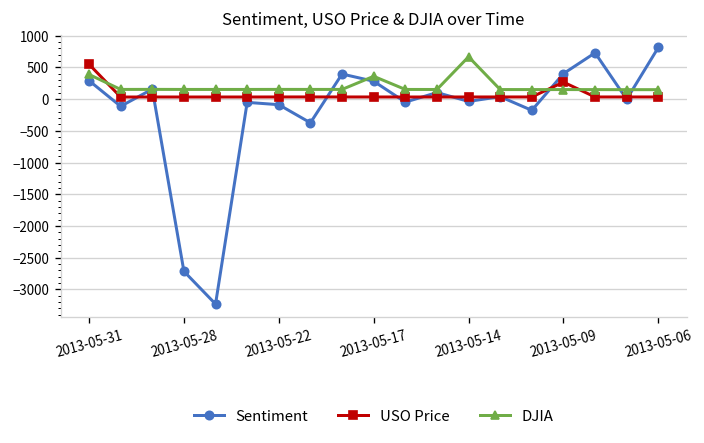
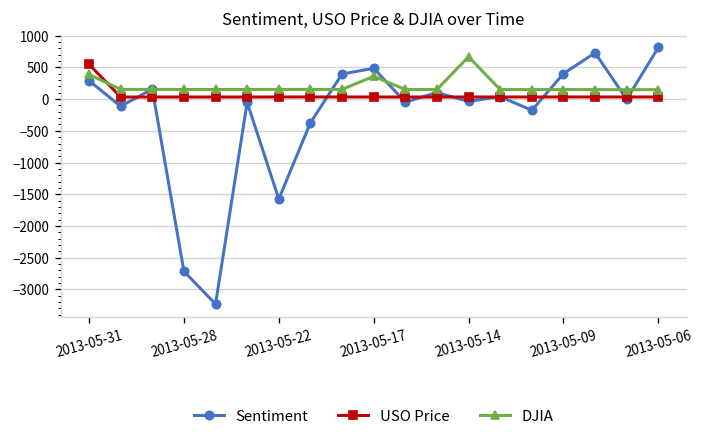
  {
    "Sentiment": {
      "2013-05-31": 300,
      "2013-05-28": -2700,
-     "2013-05-22": -100,
-     "2013-05-17": 300,
+     "2013-05-22": -1600,
+     "2013-05-17": 500,
      "2013-05-14": 0,
      "2013-05-09": 400,
      "2013-05-06": 800
    },
    "USO Price": {
      "2013-05-31": 500,
      "2013-05-28": 0,
      "2013-05-22": 0,
      "2013-05-17": 0,
      "2013-05-14": 0,
-     "2013-05-09": 300,
+     "2013-05-09": 0,
      "2013-05-06": 0
    },
    "DJIA": {
      "2013-05-31": 400,
      "2013-05-28": 200,
      "2013-05-22": 200,
      "2013-05-17": 400,
      "2013-05-14": 700,
      "2013-05-09": 200,
      "2013-05-06": 100
    }
  }
